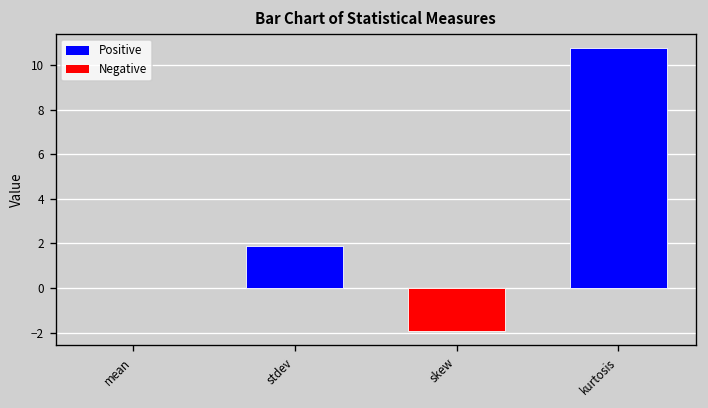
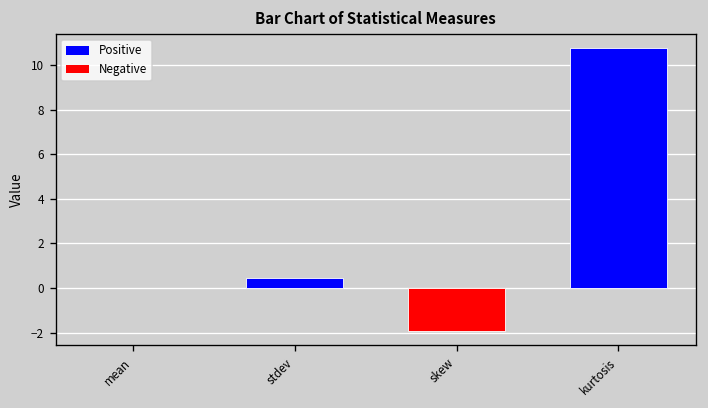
  {
-   "stdev": 1.9,
+   "stdev": 0.5,
    "skew": -1.9,
    "kurtosis": 10.8
  }
